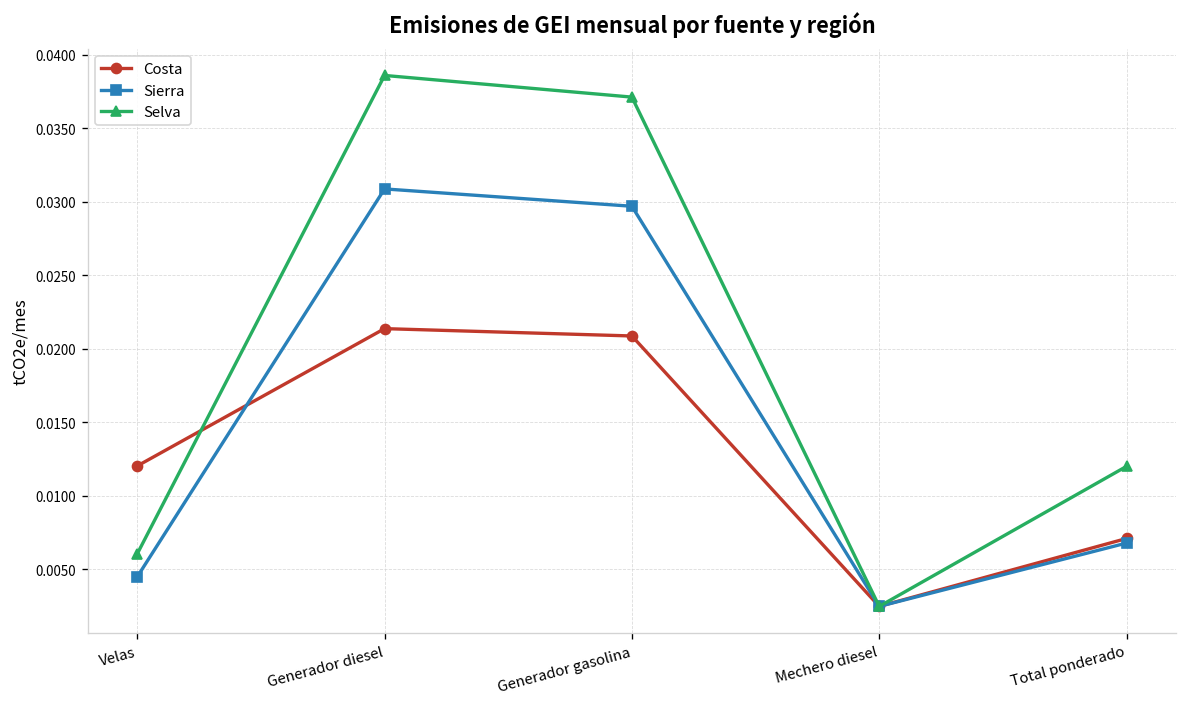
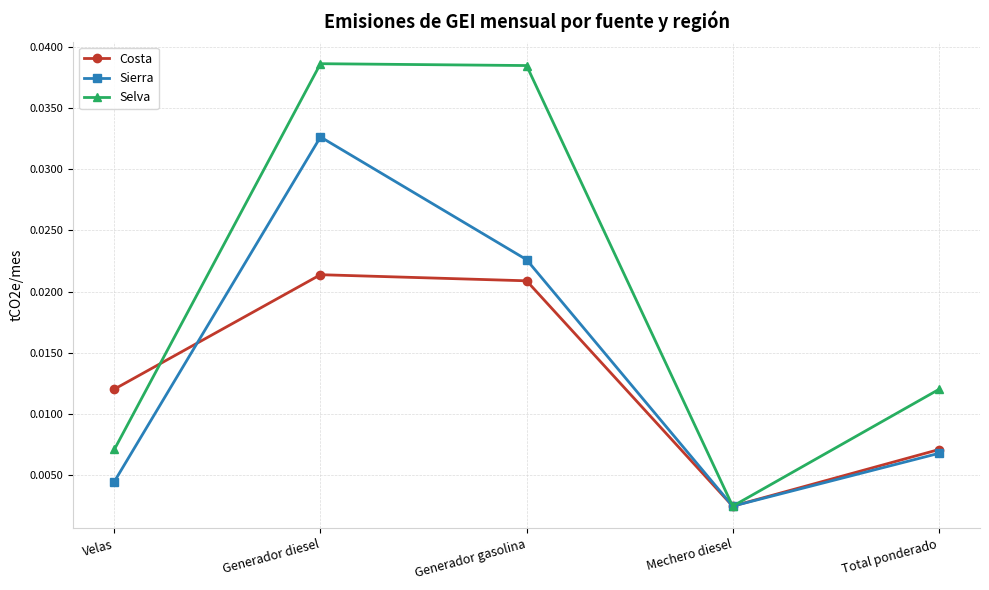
  {
    "Costa": {
      "Velas": 0.0120,
      "Generador diesel": 0.0214,
      "Generador gasolina": 0.0209,
      "Total ponderado": 0.0071
    },
    "Sierra": {
      "Velas": 0.0045,
-     "Generador diesel": 0.0309,
-     "Generador gasolina": 0.0297,
+     "Generador diesel": 0.0326,
+     "Generador gasolina": 0.0226,
      "Total ponderado": 0.0068
    },
    "Selva": {
-     "Velas": 0.0061,
+     "Velas": 0.0071,
      "Generador diesel": 0.0386,
-     "Generador gasolina": 0.0371,
+     "Generador gasolina": 0.0384,
      "Total ponderado": 0.0120
    }
  }
